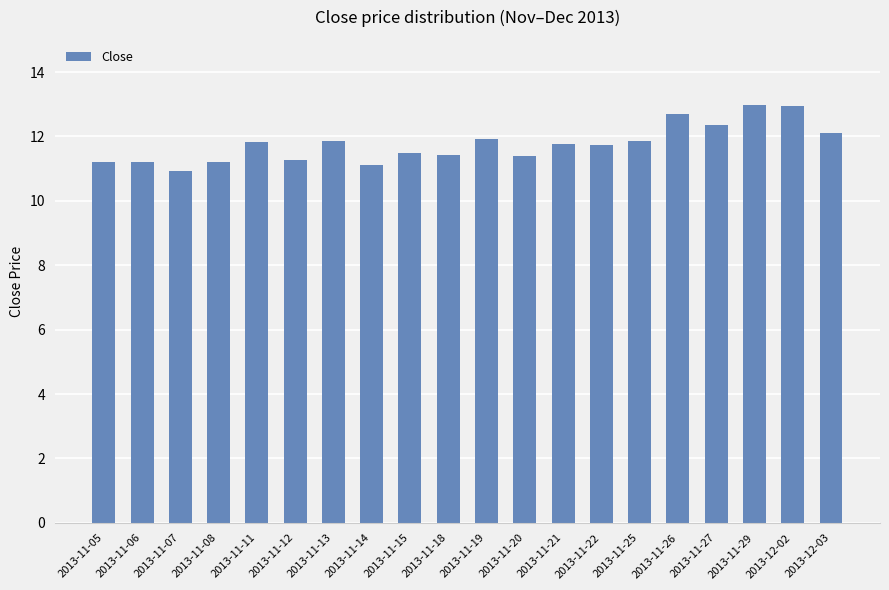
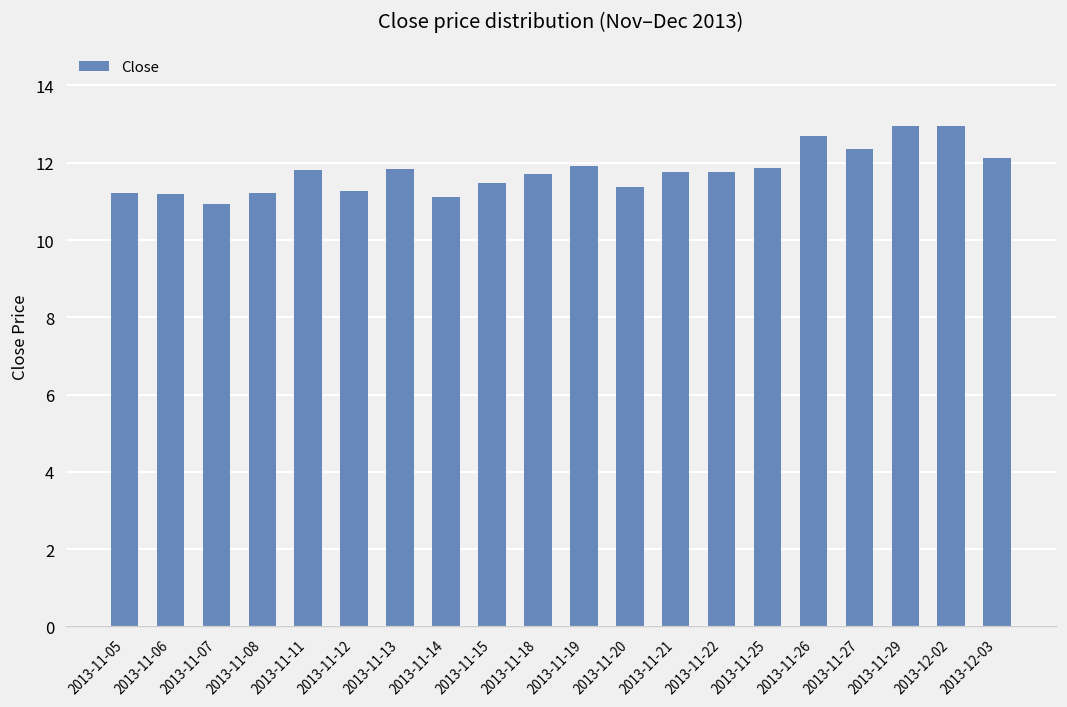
  {
    "2013-11-05": 11.2,
    "2013-11-06": 11.2,
    "2013-11-07": 10.9,
    "2013-11-08": 11.2,
    "2013-11-11": 11.8,
    "2013-11-12": 11.3,
    "2013-11-13": 11.8,
    "2013-11-14": 11.1,
    "2013-11-15": 11.5,
-   "2013-11-18": 11.4,
+   "2013-11-18": 11.7,
    "2013-11-19": 11.9,
    "2013-11-20": 11.4,
    "2013-11-21": 11.8,
    "2013-11-22": 11.7,
    "2013-11-25": 11.9,
    "2013-11-26": 12.7,
    "2013-11-27": 12.4,
    "2013-11-29": 13.0,
    "2013-12-02": 12.9,
    "2013-12-03": 12.1
  }
